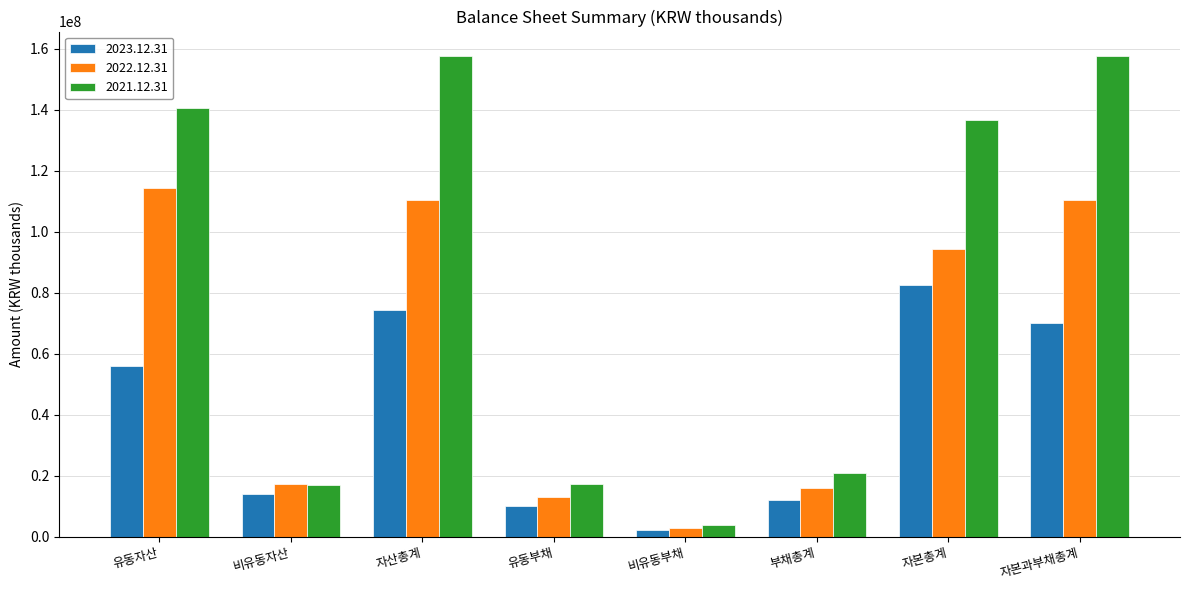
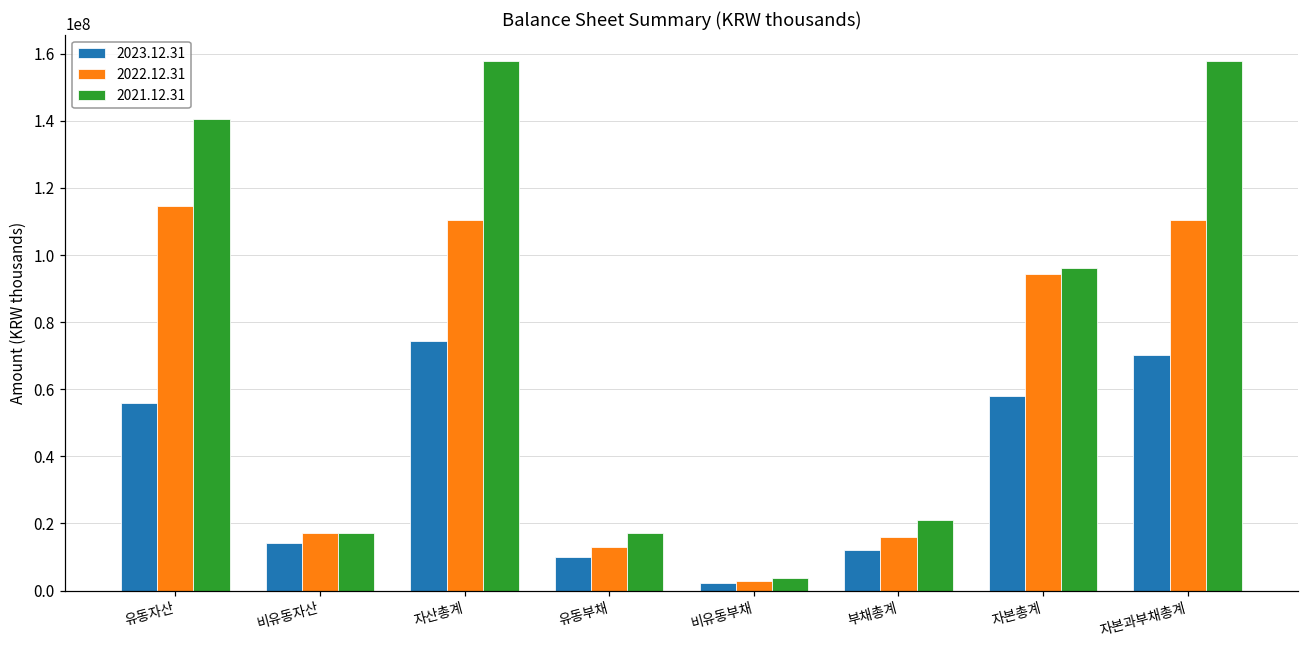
  {
    "2023.12.31": {
      "유동자산": 56000000,
      "비유동자산": 14000000,
      "자산총계": 74000000,
      "유동부채": 10000000,
      "비유동부채": 2000000,
      "부채총계": 12000000,
-     "자본총계": 82000000,
+     "자본총계": 58000000,
      "자본과부채총계": 70000000
    },
    "2022.12.31": {
      "유동자산": 114000000,
      "비유동자산": 17000000,
      "자산총계": 110000000,
      "유동부채": 13000000,
      "비유동부채": 3000000,
      "부채총계": 16000000,
      "자본총계": 94000000,
      "자본과부채총계": 110000000
    },
    "2021.12.31": {
      "유동자산": 141000000,
      "비유동자산": 17000000,
      "자산총계": 158000000,
      "유동부채": 17000000,
      "비유동부채": 4000000,
      "부채총계": 21000000,
-     "자본총계": 137000000,
+     "자본총계": 96000000,
      "자본과부채총계": 158000000
    }
  }
